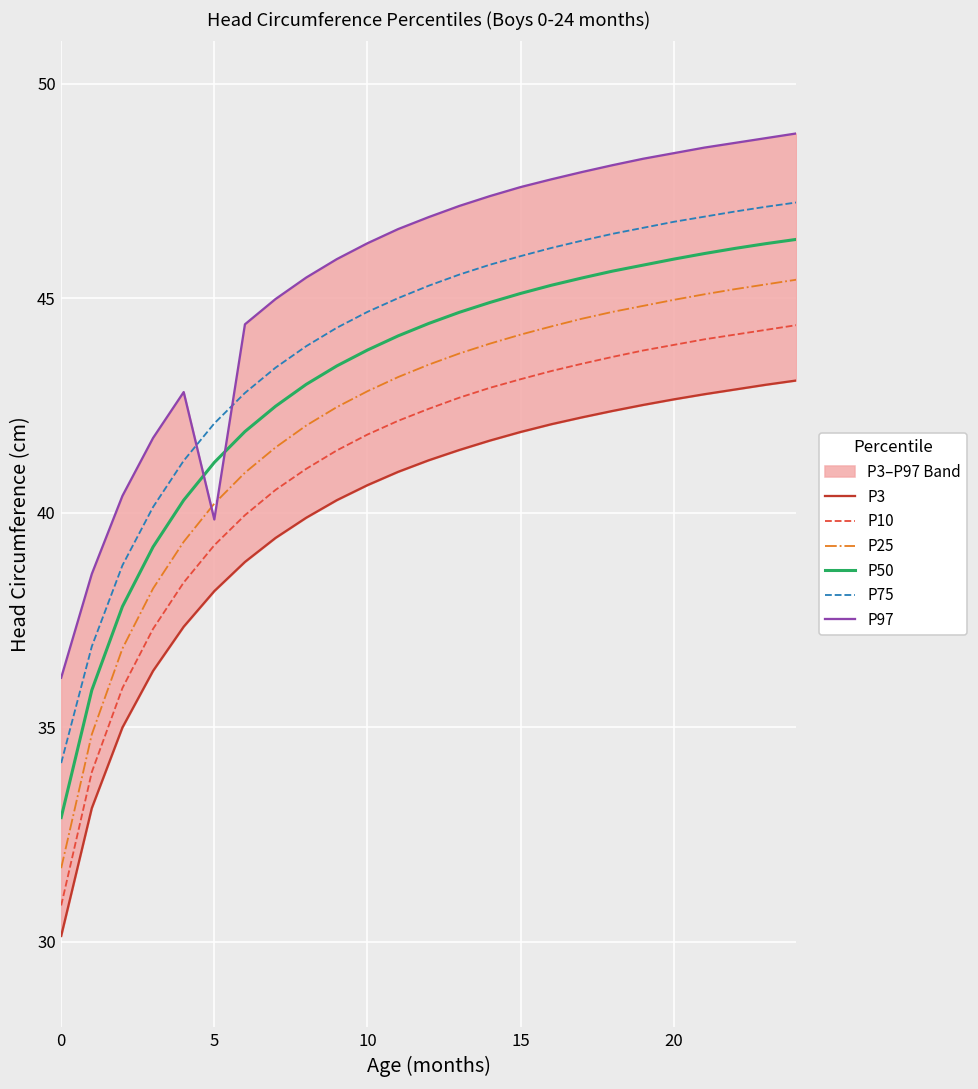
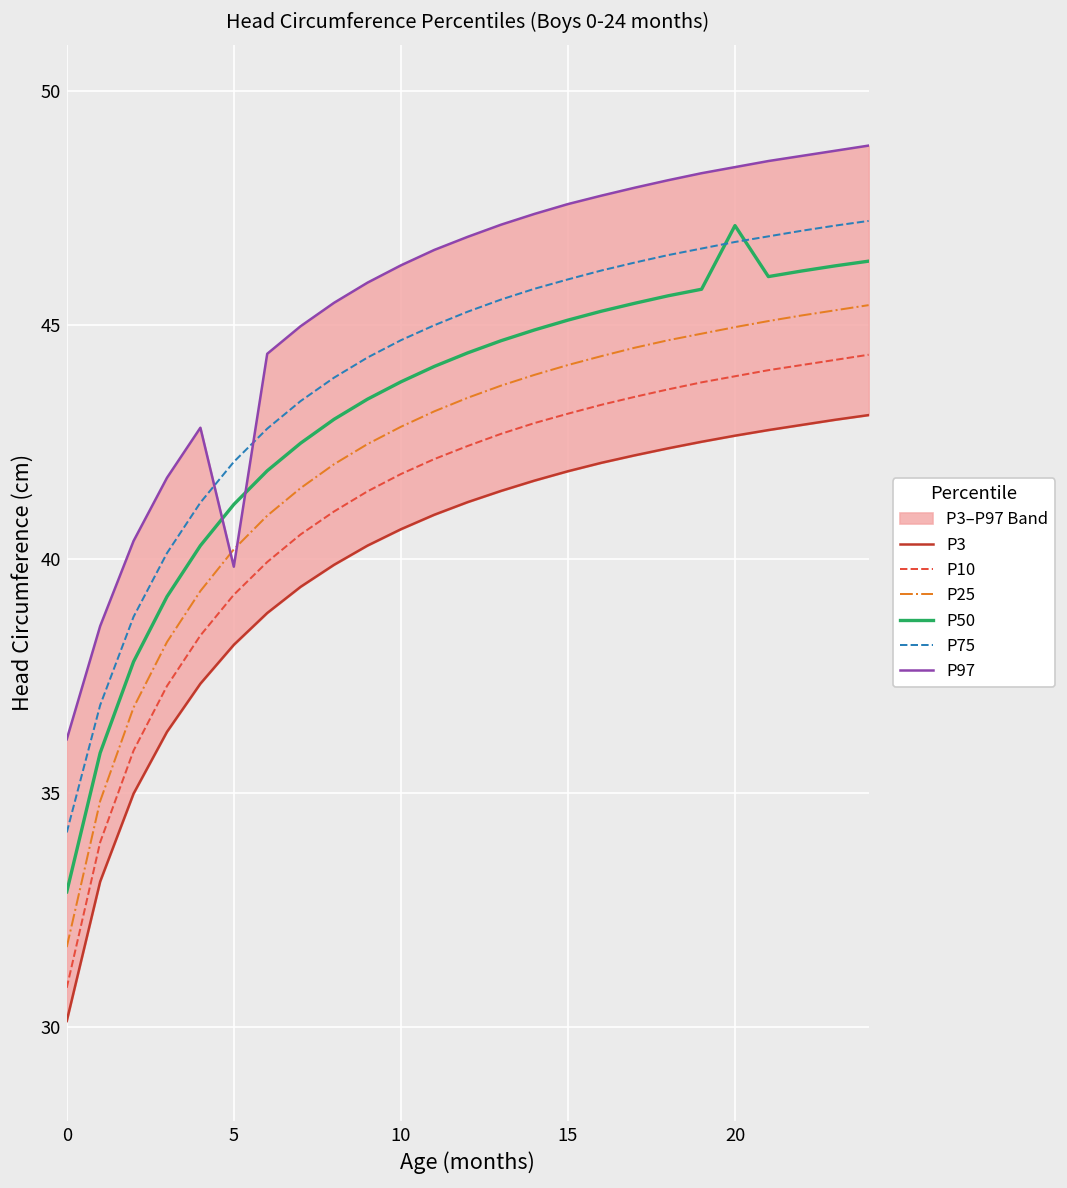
  {
    "P50": {
      "0": 32.9,
      "5": 41.2,
      "10": 43.8,
      "15": 45.1,
-     "20": 45.9
+     "20": 47.1
    },
    "P75": {
      "0": 34.2,
      "5": 42.1,
      "10": 44.7,
      "15": 46.0,
      "20": 46.8
    },
    "P3–P97 Band": {
      "0": 36.2,
      "5": 39.8,
      "10": 46.3,
      "15": 47.6,
      "20": 48.4
    }
  }
